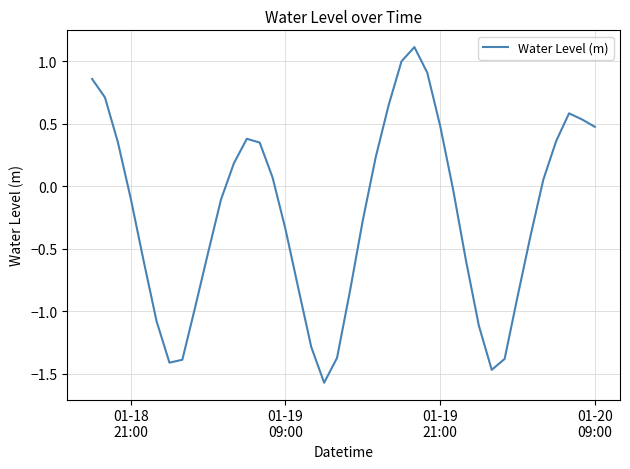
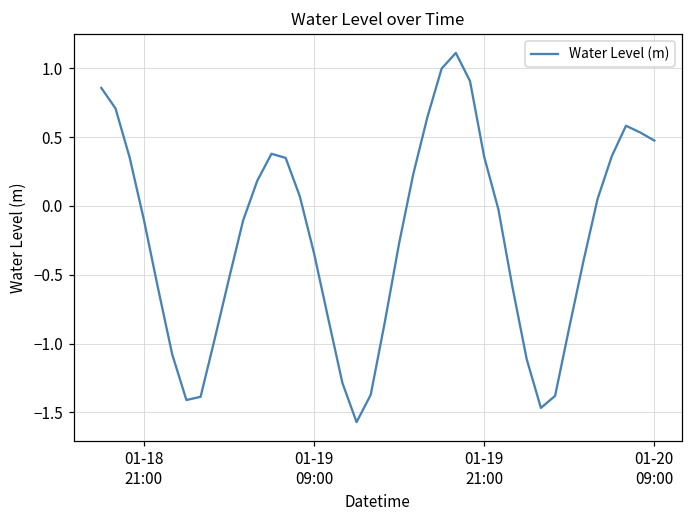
  {
    "01-18 21:00": -0.10,
    "01-19 09:00": -0.34,
-   "01-19 21:00": 0.48,
+   "01-19 21:00": 0.36,
    "01-20 09:00": 0.47
  }
